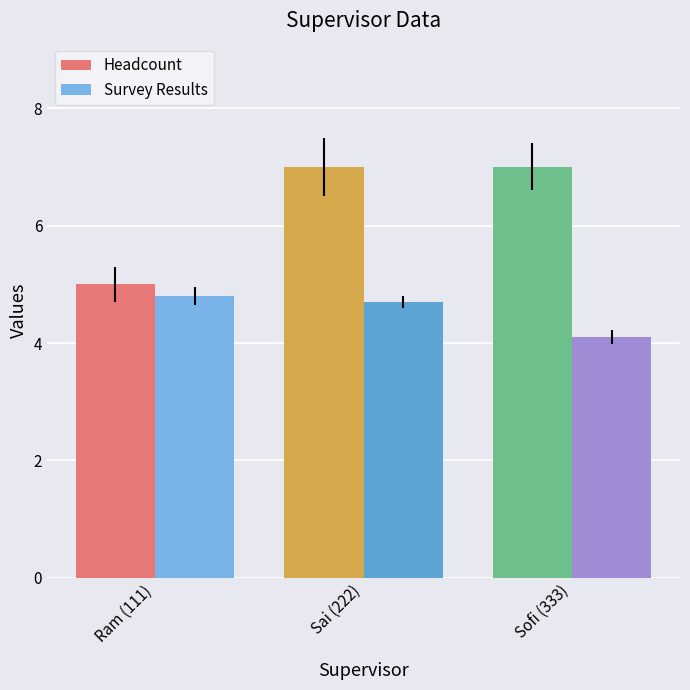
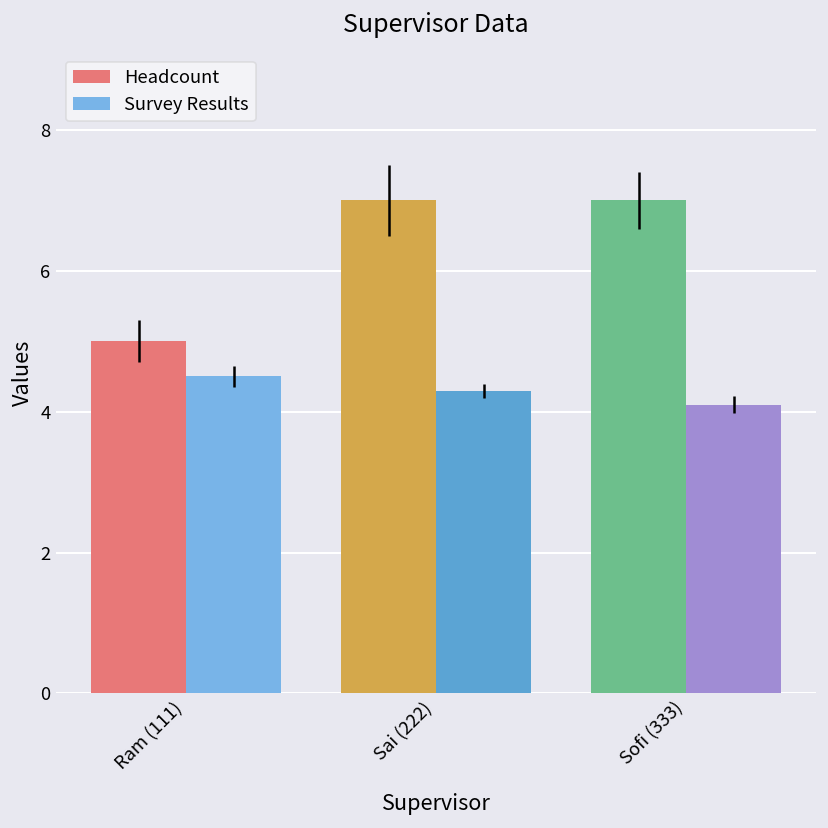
  {
    "Headcount": {
      "Ram (111)": 5.0,
      "Sai (222)": 7.0,
      "Sofi (333)": 7.0
    },
    "Survey Results": {
-     "Ram (111)": 4.8,
-     "Sai (222)": 4.7,
+     "Ram (111)": 4.5,
+     "Sai (222)": 4.3,
      "Sofi (333)": 4.1
    }
  }
